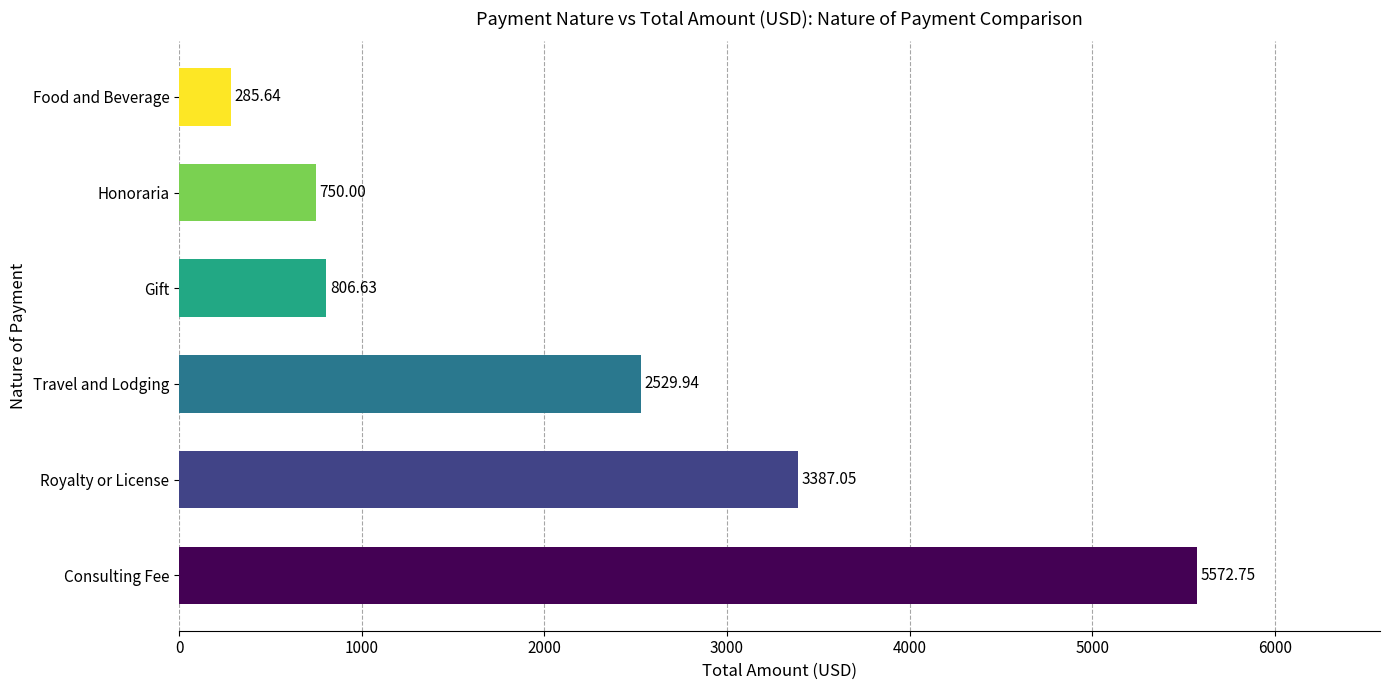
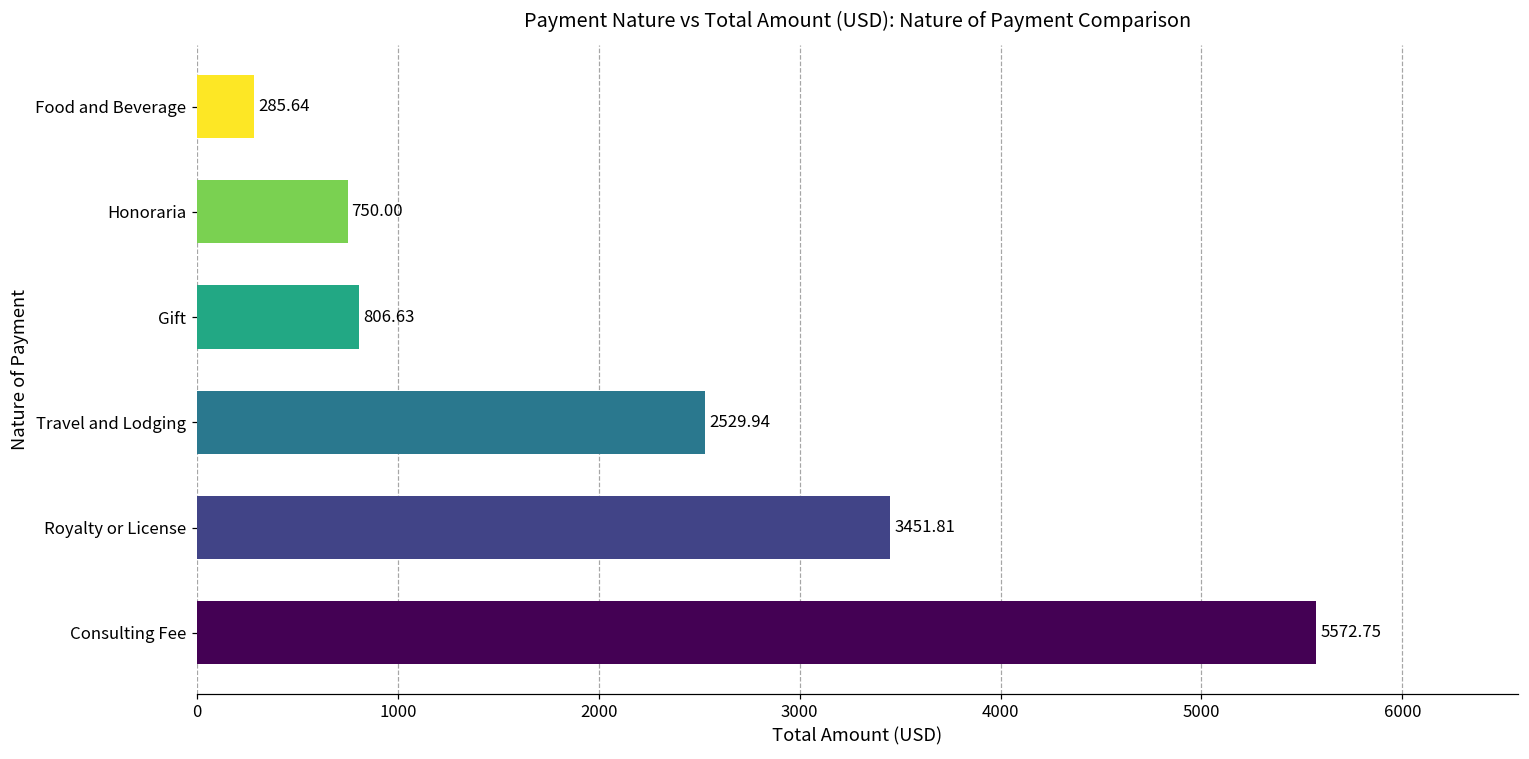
  {
    "Food and Beverage": 285.64,
    "Honoraria": 750.00,
    "Gift": 806.63,
    "Travel and Lodging": 2529.94,
-   "Royalty or License": 3387.05,
+   "Royalty or License": 3451.81,
    "Consulting Fee": 5572.75
  }
